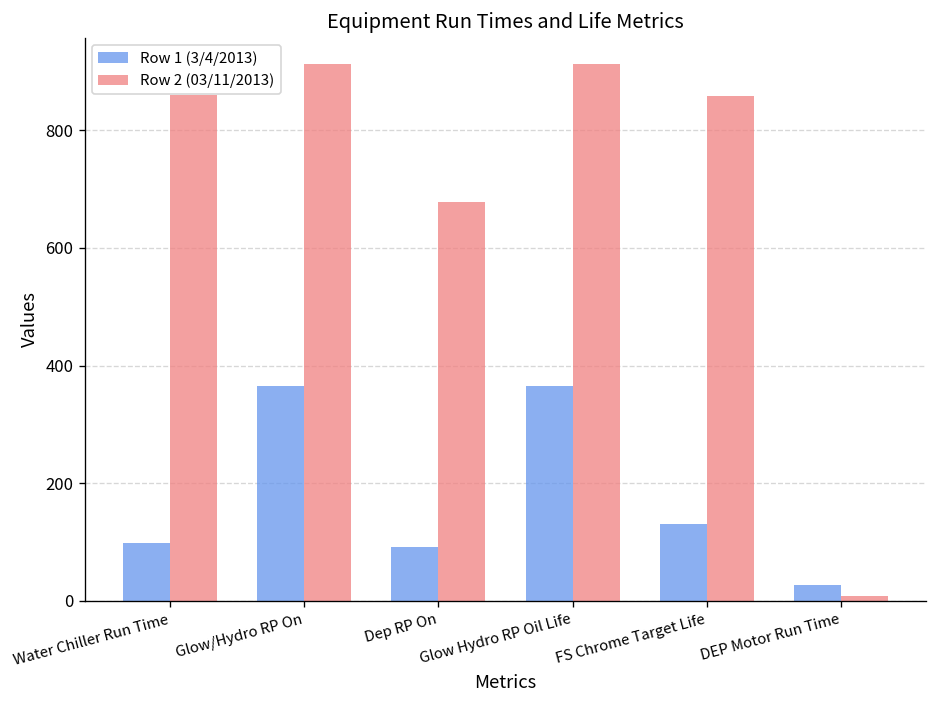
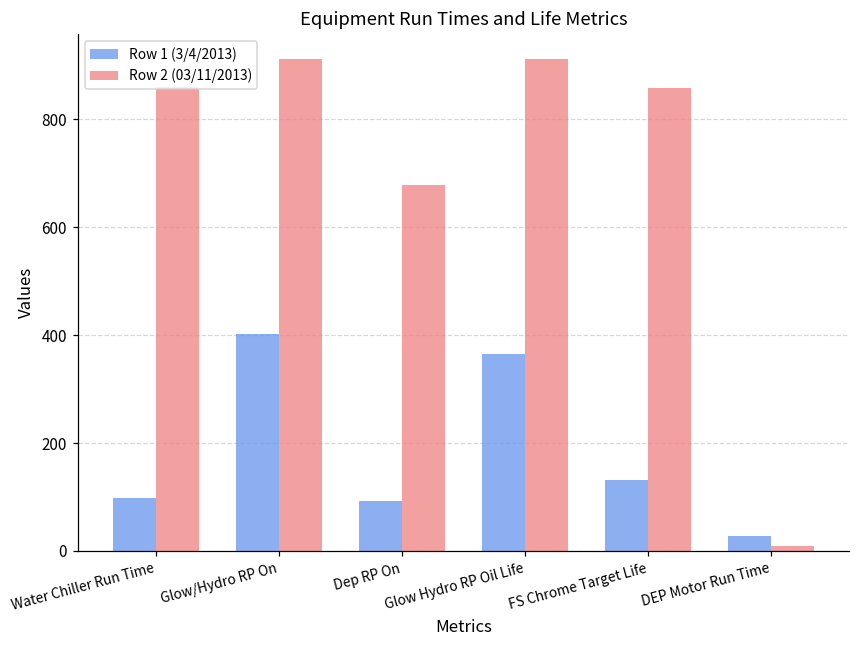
  {
    "Row 1 (3/4/2013)": {
      "Water Chiller Run Time": 100,
-     "Glow/Hydro RP On": 370,
+     "Glow/Hydro RP On": 400,
      "Dep RP On": 90,
      "Glow Hydro RP Oil Life": 370,
      "FS Chrome Target Life": 130,
      "DEP Motor Run Time": 30
    },
    "Row 2 (03/11/2013)": {
      "Glow/Hydro RP On": 910,
      "Dep RP On": 680,
      "Glow Hydro RP Oil Life": 910,
      "FS Chrome Target Life": 860,
      "DEP Motor Run Time": 10
    }
  }
